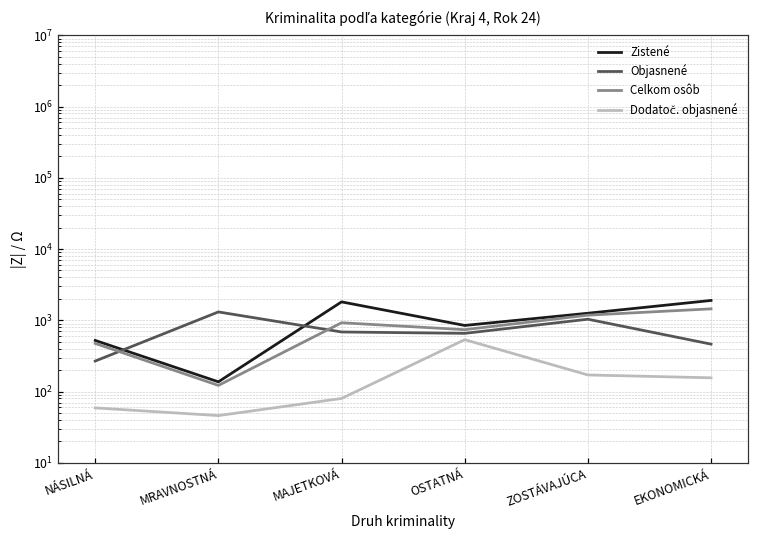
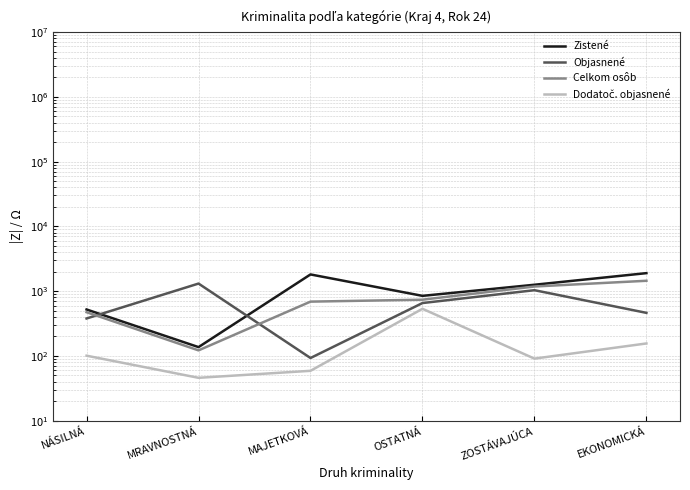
  {
    "Zistené": {
      "NÁSILNÁ": 500,
      "MRAVNOSTNÁ": 140,
      "MAJETKOVÁ": 1800,
      "OSTATNÁ": 800,
      "EKONOMICKÁ": 1900
    },
    "Objasnené": {
-     "NÁSILNÁ": 270,
+     "NÁSILNÁ": 400,
      "MRAVNOSTNÁ": 1300,
-     "MAJETKOVÁ": 700,
+     "MAJETKOVÁ": 90,
      "OSTATNÁ": 700,
      "ZOSTÁVAJÚCA": 1000,
      "EKONOMICKÁ": 500
    },
    "Celkom osôb": {
      "NÁSILNÁ": 500,
      "MRAVNOSTNÁ": 120,
-     "MAJETKOVÁ": 900,
+     "MAJETKOVÁ": 700,
      "OSTATNÁ": 700,
      "EKONOMICKÁ": 1400
    },
    "Dodatoč. objasnené": {
-     "NÁSILNÁ": 60,
+     "NÁSILNÁ": 100,
      "MRAVNOSTNÁ": 50,
-     "MAJETKOVÁ": 80,
+     "MAJETKOVÁ": 60,
      "OSTATNÁ": 500,
-     "ZOSTÁVAJÚCA": 170,
+     "ZOSTÁVAJÚCA": 90,
      "EKONOMICKÁ": 160
    }
  }
